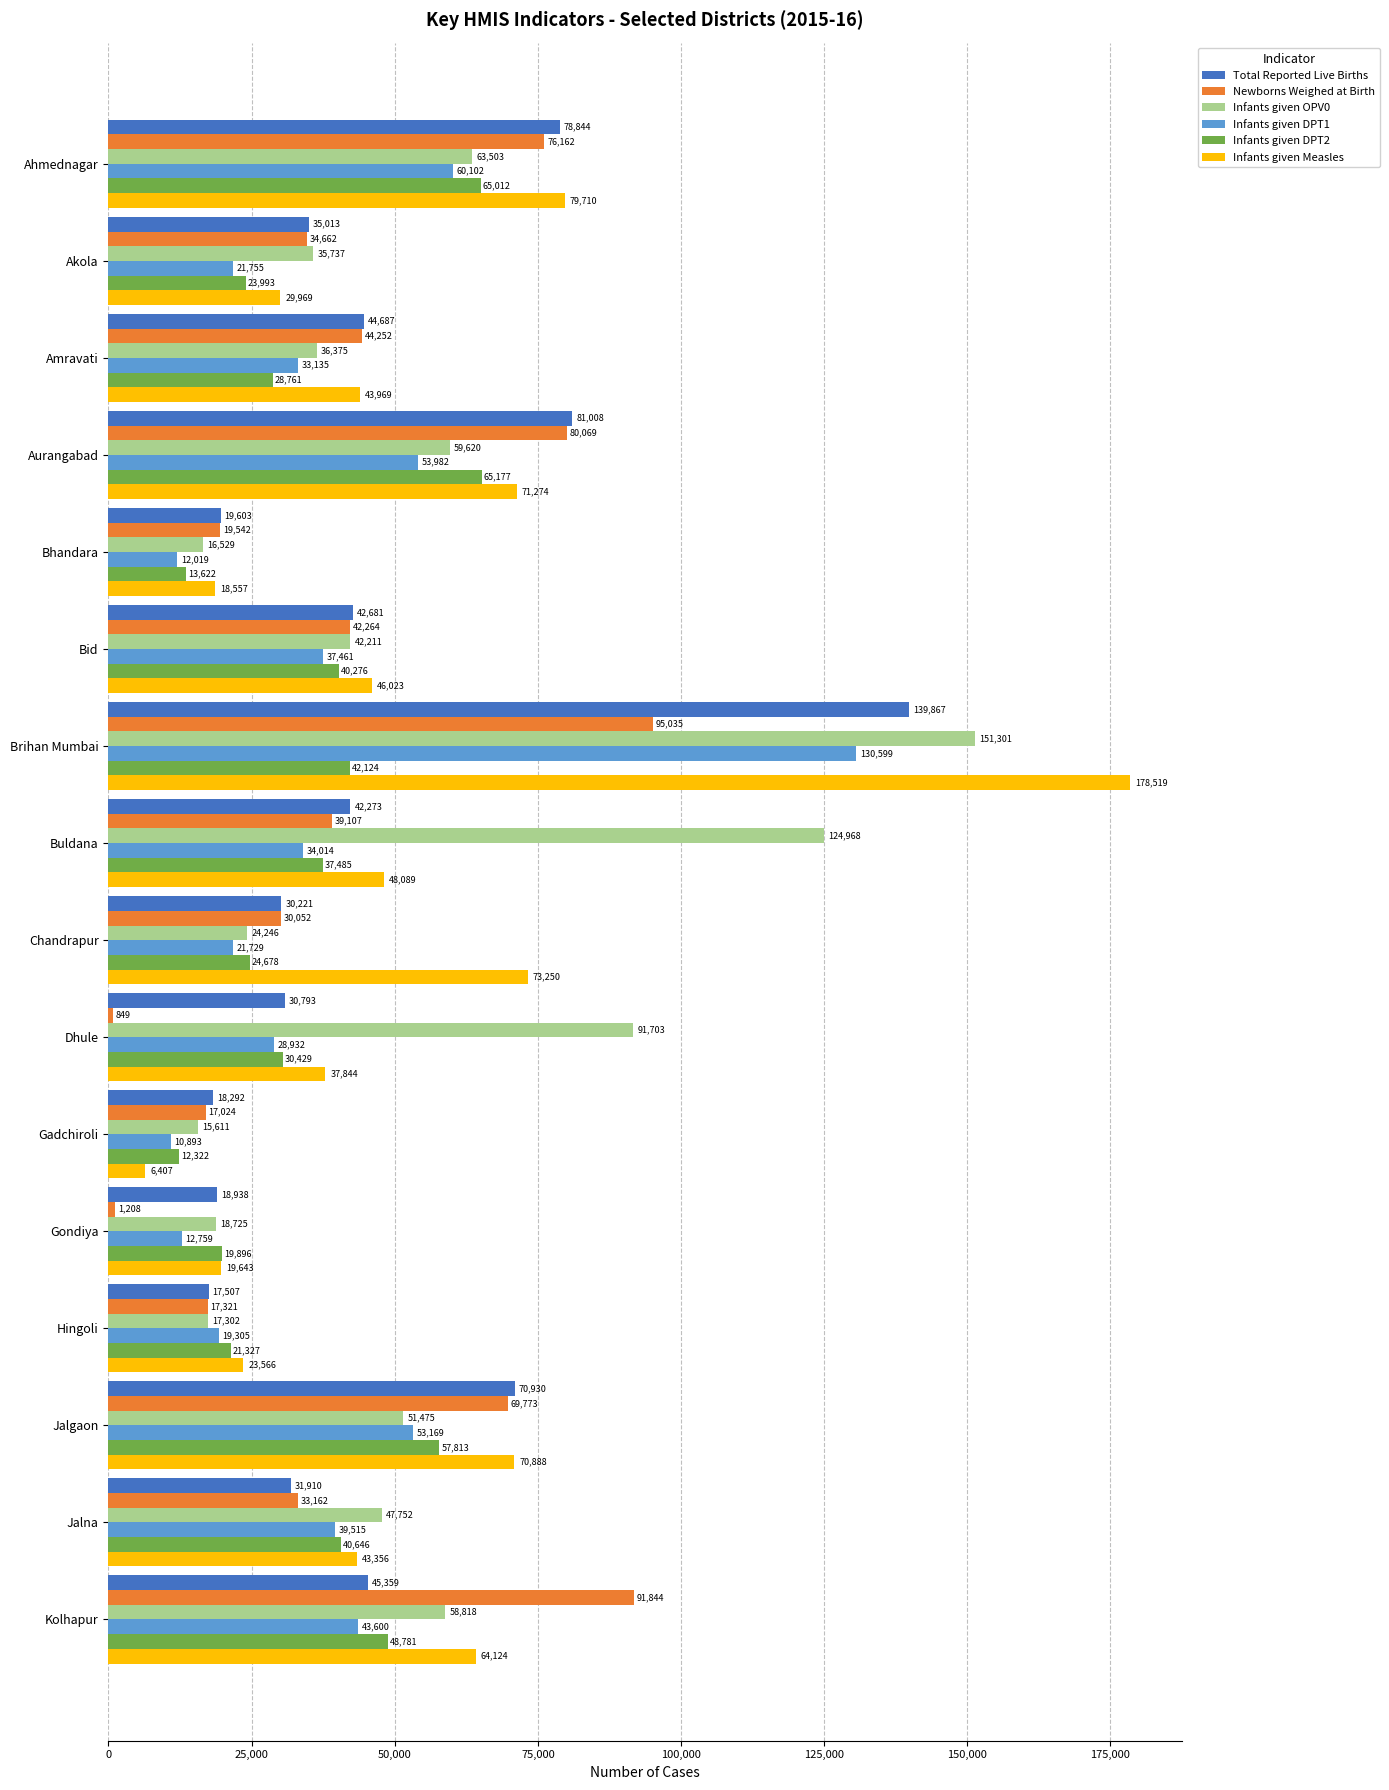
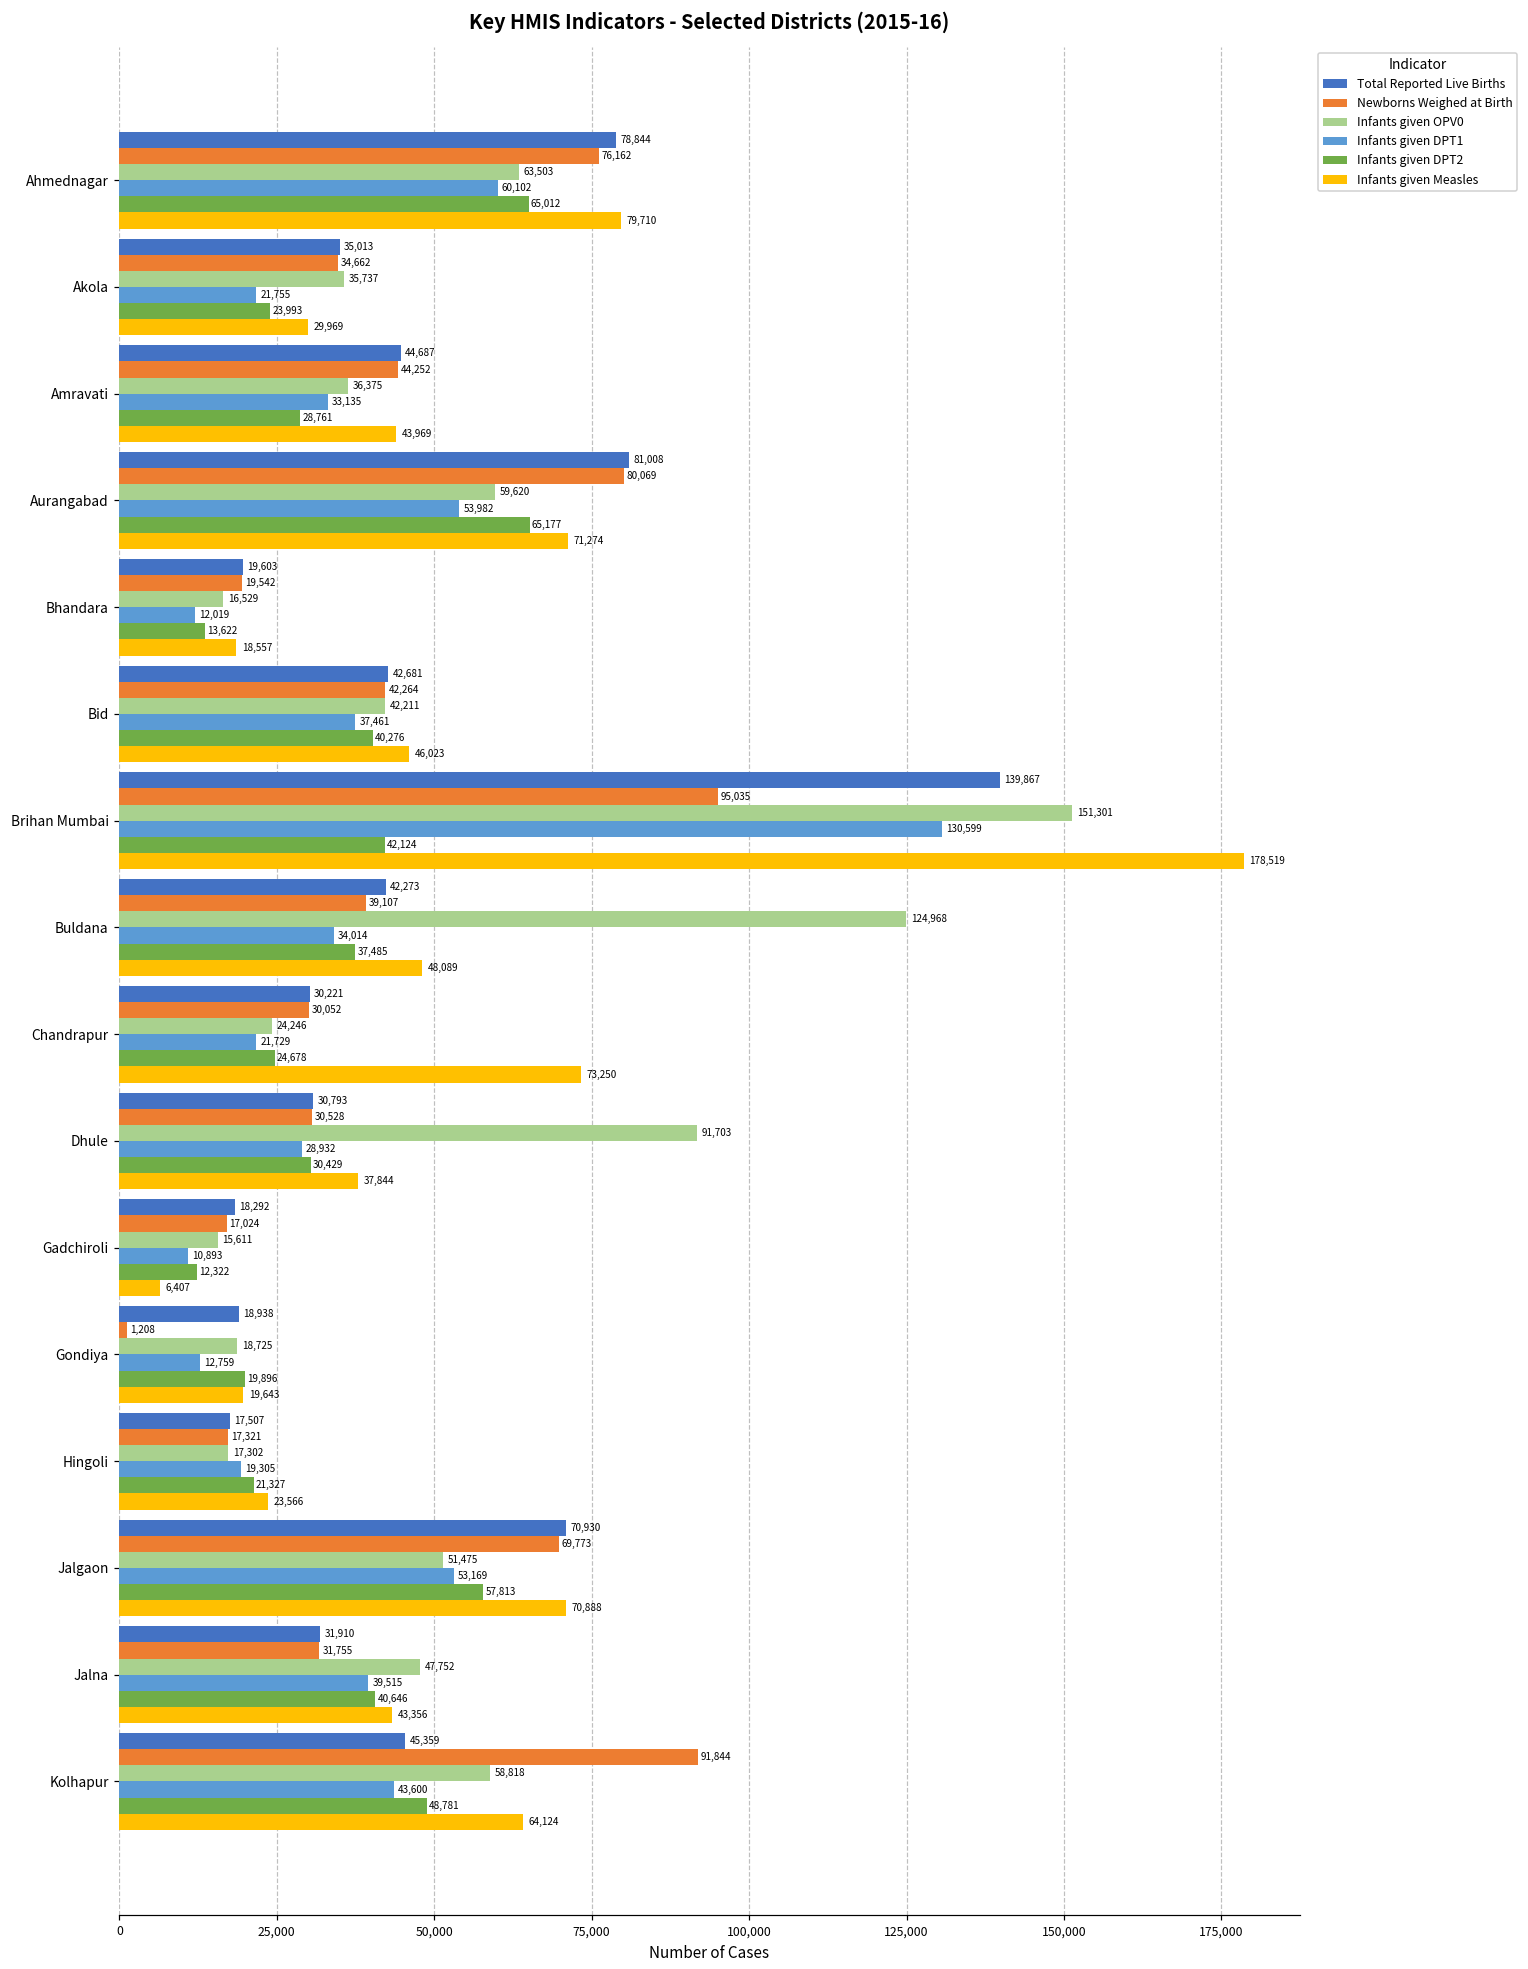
  {
    "Newborns Weighed at Birth": {
      "Ahmednagar": "76,162",
      "Akola": "34,662",
      "Amravati": "44,252",
      "Aurangabad": "80,069",
      "Bhandara": "19,542",
      "Bid": "42,264",
      "Brihan Mumbai": "95,035",
      "Buldana": "39,107",
      "Chandrapur": "30,052",
-     "Dhule": "849",
+     "Dhule": "30,528",
      "Gadchiroli": "17,024",
      "Gondiya": "1,208",
      "Hingoli": "17,321",
      "Jalgaon": "69,773",
-     "Jalna": "33,162",
+     "Jalna": "31,755",
      "Kolhapur": "91,844"
    },
    "Infants given OPV0": {
      "Ahmednagar": "63,503",
      "Akola": "35,737",
      "Amravati": "36,375",
      "Aurangabad": "59,620",
      "Bhandara": "16,529",
      "Bid": "42,211",
      "Brihan Mumbai": "151,301",
      "Buldana": "124,968",
      "Chandrapur": "24,246",
      "Dhule": "91,703",
      "Gadchiroli": "15,611",
      "Gondiya": "18,725",
      "Hingoli": "17,302",
      "Jalgaon": "51,475",
      "Jalna": "47,752",
      "Kolhapur": "58,818"
    },
    "Infants given DPT2": {
      "Ahmednagar": "65,012",
      "Akola": "23,993",
      "Amravati": "28,761",
      "Aurangabad": "65,177",
      "Bhandara": "13,622",
      "Bid": "40,276",
      "Brihan Mumbai": "42,124",
      "Buldana": "37,485",
      "Chandrapur": "24,678",
      "Dhule": "30,429",
      "Gadchiroli": "12,322",
      "Gondiya": "19,896",
      "Hingoli": "21,327",
      "Jalgaon": "57,813",
      "Jalna": "40,646",
      "Kolhapur": "48,781"
    },
    "Infants given Measles": {
      "Ahmednagar": "79,710",
      "Akola": "29,969",
      "Amravati": "43,969",
      "Aurangabad": "71,274",
      "Bhandara": "18,557",
      "Bid": "46,023",
      "Brihan Mumbai": "178,519",
      "Buldana": "48,089",
      "Chandrapur": "73,250",
      "Dhule": "37,844",
      "Gadchiroli": "6,407",
      "Gondiya": "19,643",
      "Hingoli": "23,566",
      "Jalgaon": "70,888",
      "Jalna": "43,356",
      "Kolhapur": "64,124"
    }
  }
